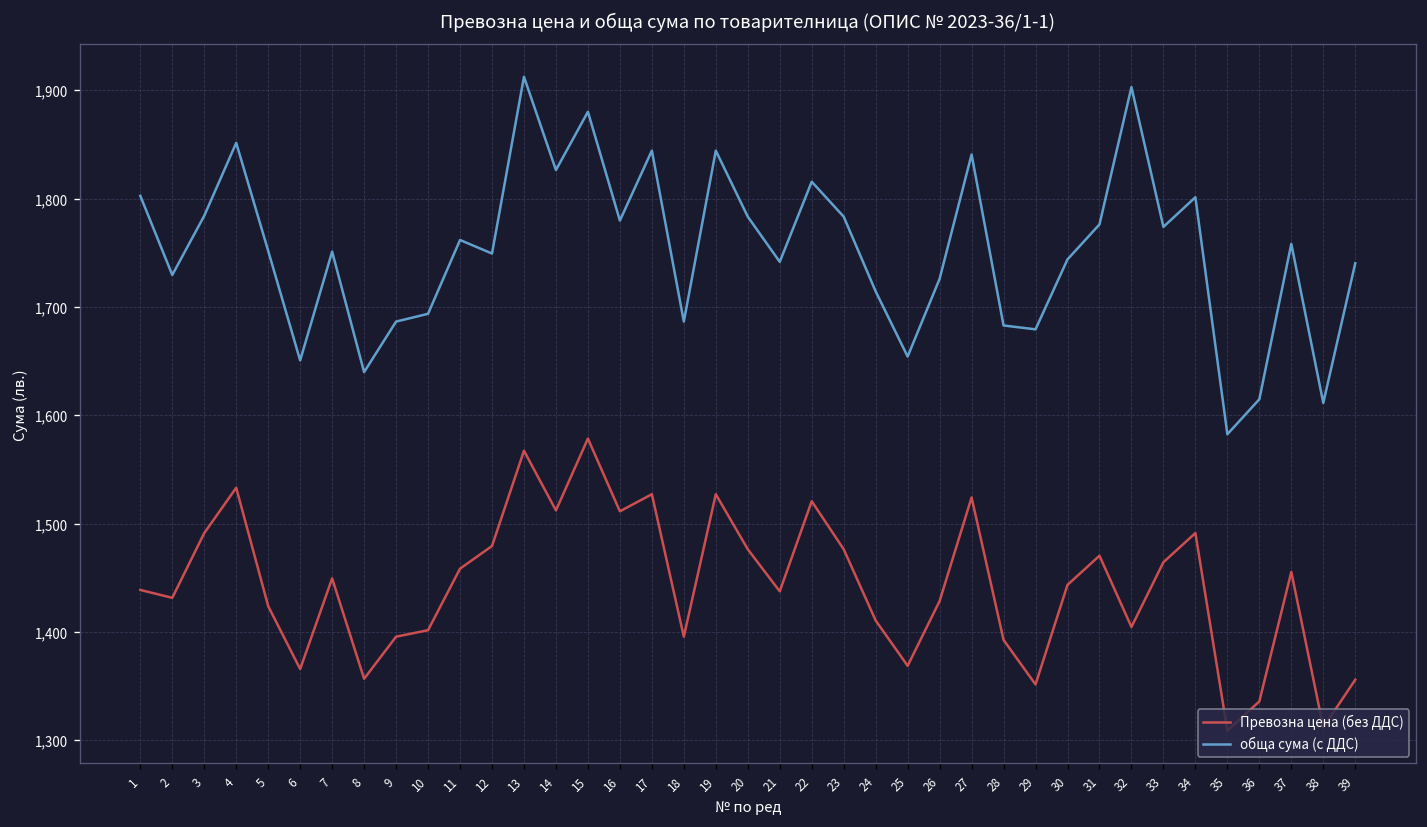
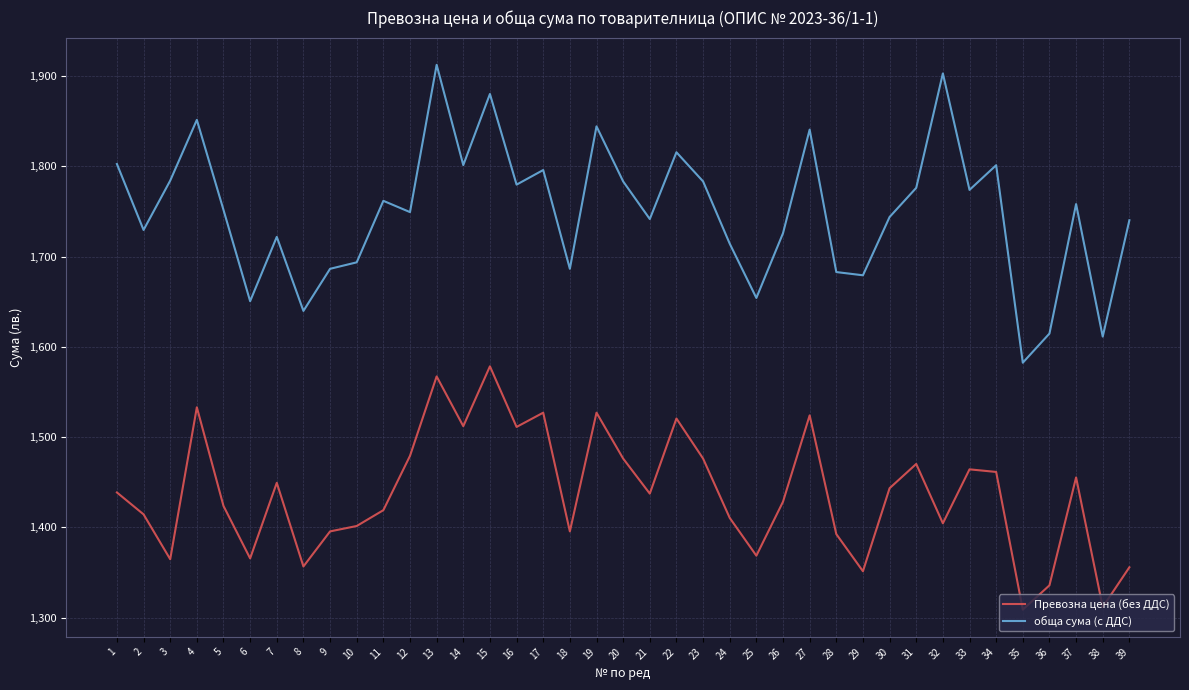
  {
    "Превозна цена (без ДДС)": {
      "1": "1,440",
-     "2": "1,430",
-     "3": "1,490",
+     "2": "1,410",
+     "3": "1,360",
      "4": "1,530",
      "5": "1,420",
      "6": "1,370",
      "7": "1,450",
      "8": "1,360",
      "9": "1,400",
      "10": "1,400",
-     "11": "1,460",
+     "11": "1,420",
      "12": "1,480",
      "13": "1,570",
      "14": "1,510",
      "15": "1,580",
      "16": "1,510",
      "17": "1,530",
      "18": "1,400",
      "19": "1,530",
      "20": "1,480",
      "21": "1,440",
      "22": "1,520",
      "23": "1,480",
      "24": "1,410",
      "25": "1,370",
      "26": "1,430",
      "27": "1,520",
      "28": "1,390",
      "29": "1,350",
      "30": "1,440",
      "31": "1,470",
      "32": "1,400",
      "33": "1,460",
-     "34": "1,490",
+     "34": "1,460",
      "36": "1,340",
      "37": "1,460",
      "39": "1,360"
    },
    "обща сума (с ДДС)": {
      "1": "1,800",
      "2": "1,730",
      "3": "1,780",
      "4": "1,850",
      "5": "1,750",
      "6": "1,650",
-     "7": "1,750",
+     "7": "1,720",
      "8": "1,640",
      "9": "1,690",
      "10": "1,690",
      "11": "1,760",
      "12": "1,750",
      "13": "1,910",
-     "14": "1,830",
+     "14": "1,800",
      "15": "1,880",
      "16": "1,780",
-     "17": "1,840",
+     "17": "1,800",
      "18": "1,690",
      "19": "1,840",
      "20": "1,780",
      "21": "1,740",
      "22": "1,820",
      "23": "1,780",
      "24": "1,710",
      "25": "1,650",
      "26": "1,730",
      "27": "1,840",
      "28": "1,680",
      "29": "1,680",
      "30": "1,740",
      "31": "1,780",
      "32": "1,900",
      "33": "1,770",
      "34": "1,800",
      "35": "1,580",
      "36": "1,610",
      "37": "1,760",
      "38": "1,610",
      "39": "1,740"
    }
  }
